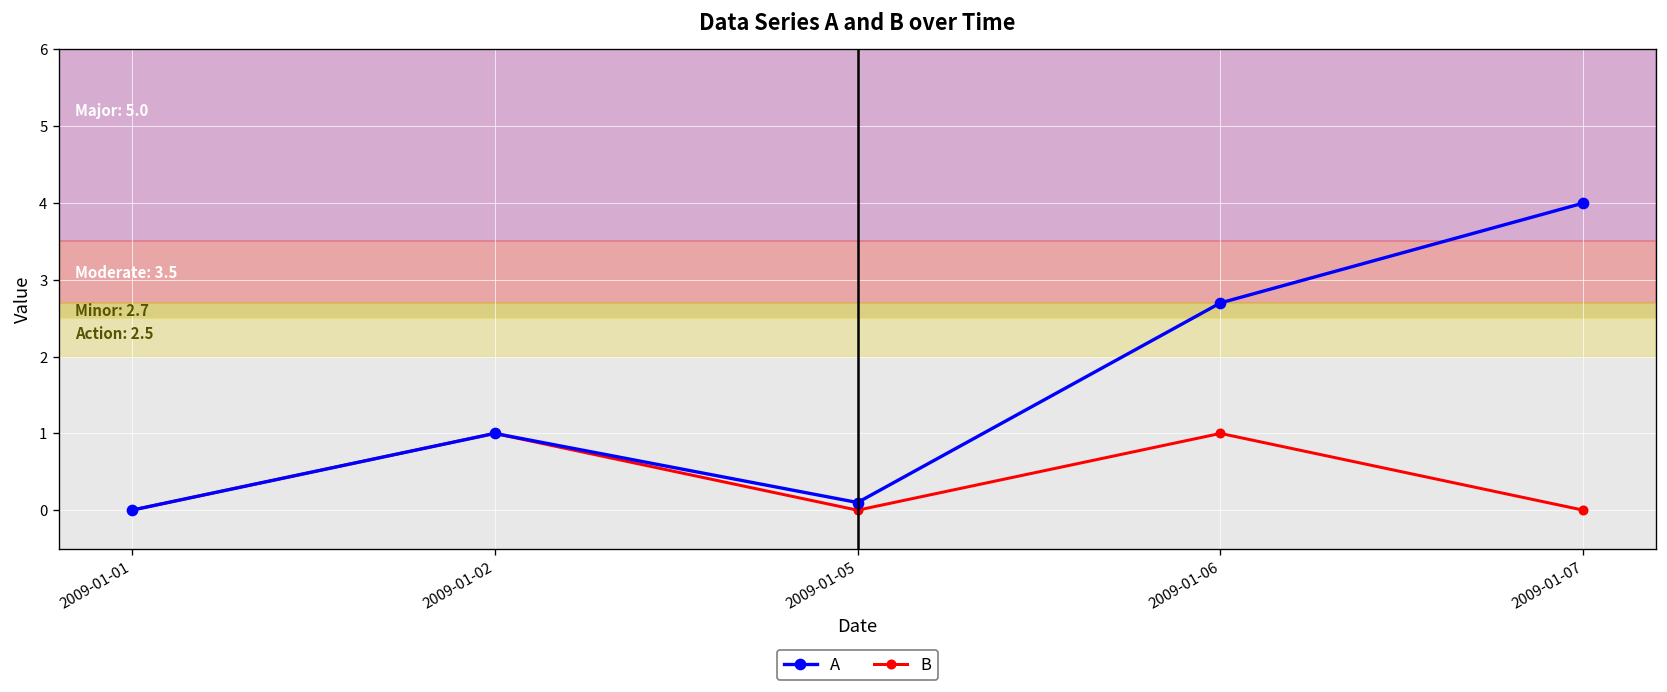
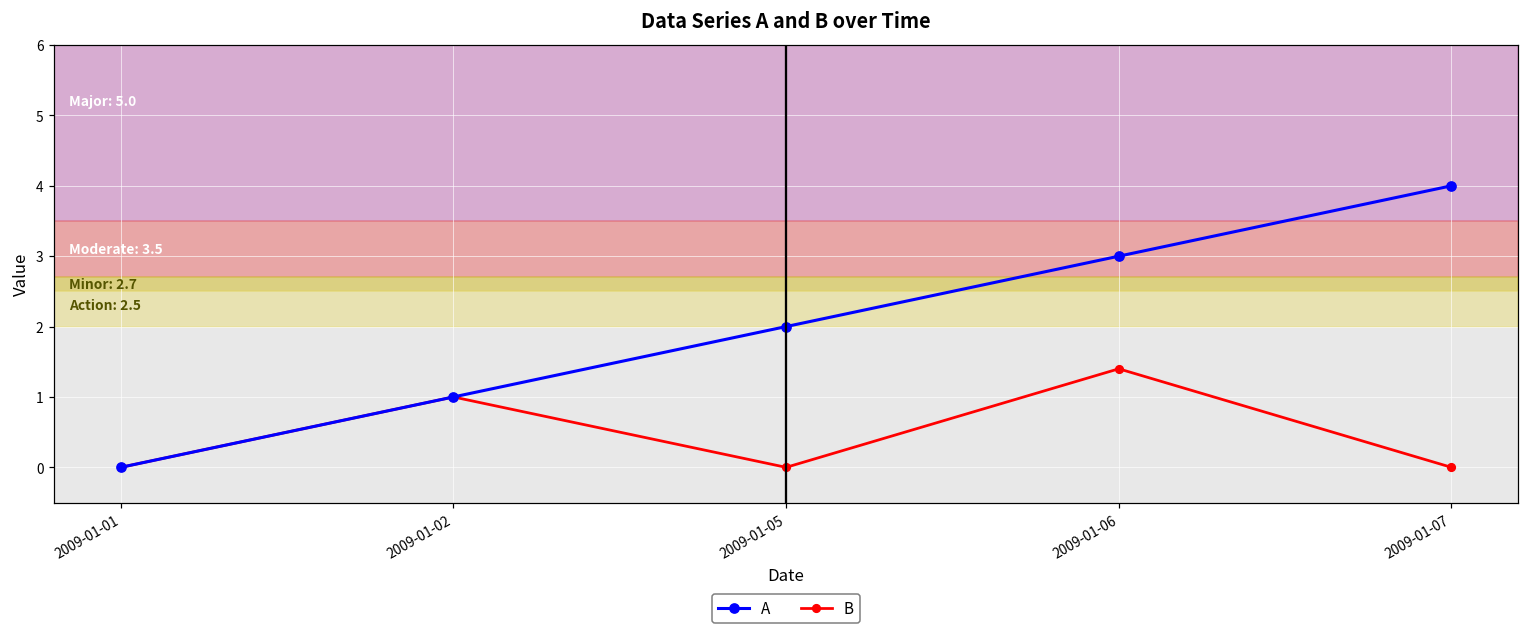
  {
    "A": {
-     "2009-01-05": 0.1,
-     "2009-01-06": 2.7,
+     "2009-01-05": 2.0,
+     "2009-01-06": 3.0,
      "2009-01-07": 4.0
    },
    "B": {
      "2009-01-05": 0.0,
-     "2009-01-06": 1.0,
+     "2009-01-06": 1.4,
      "2009-01-07": 0.0
    }
  }
